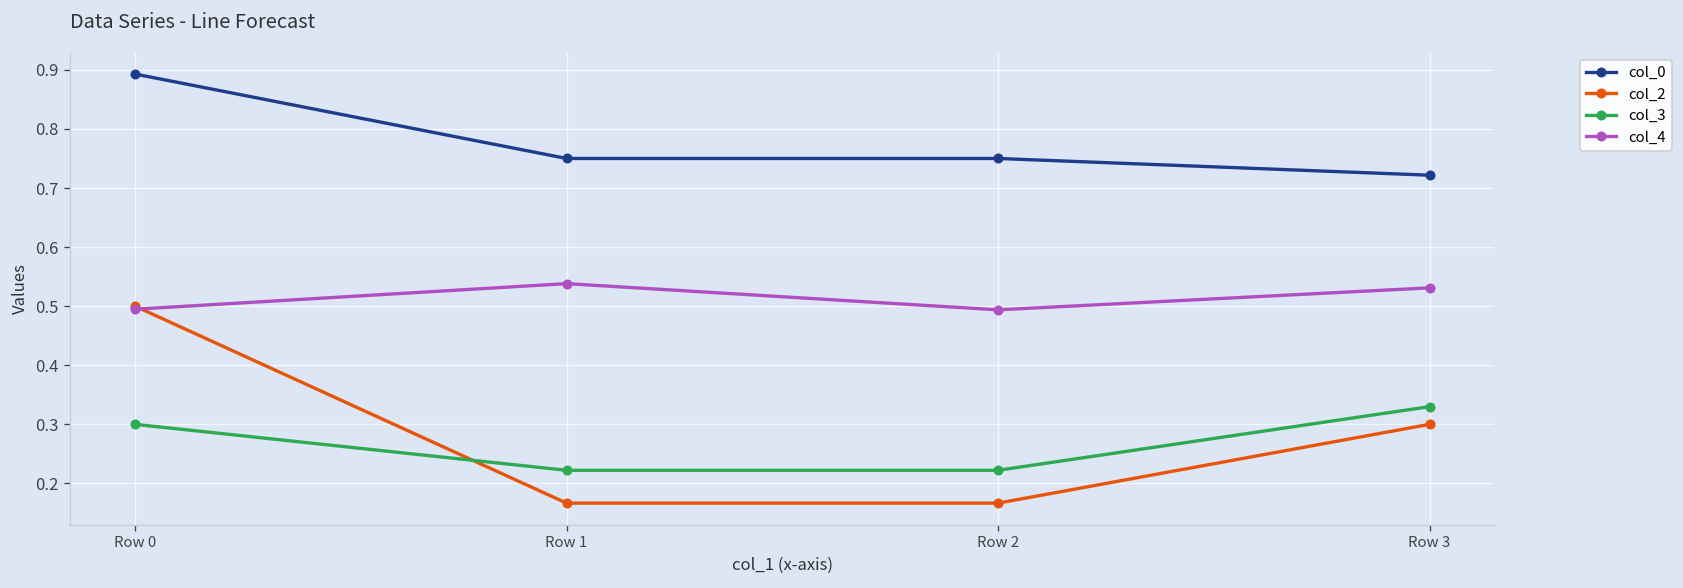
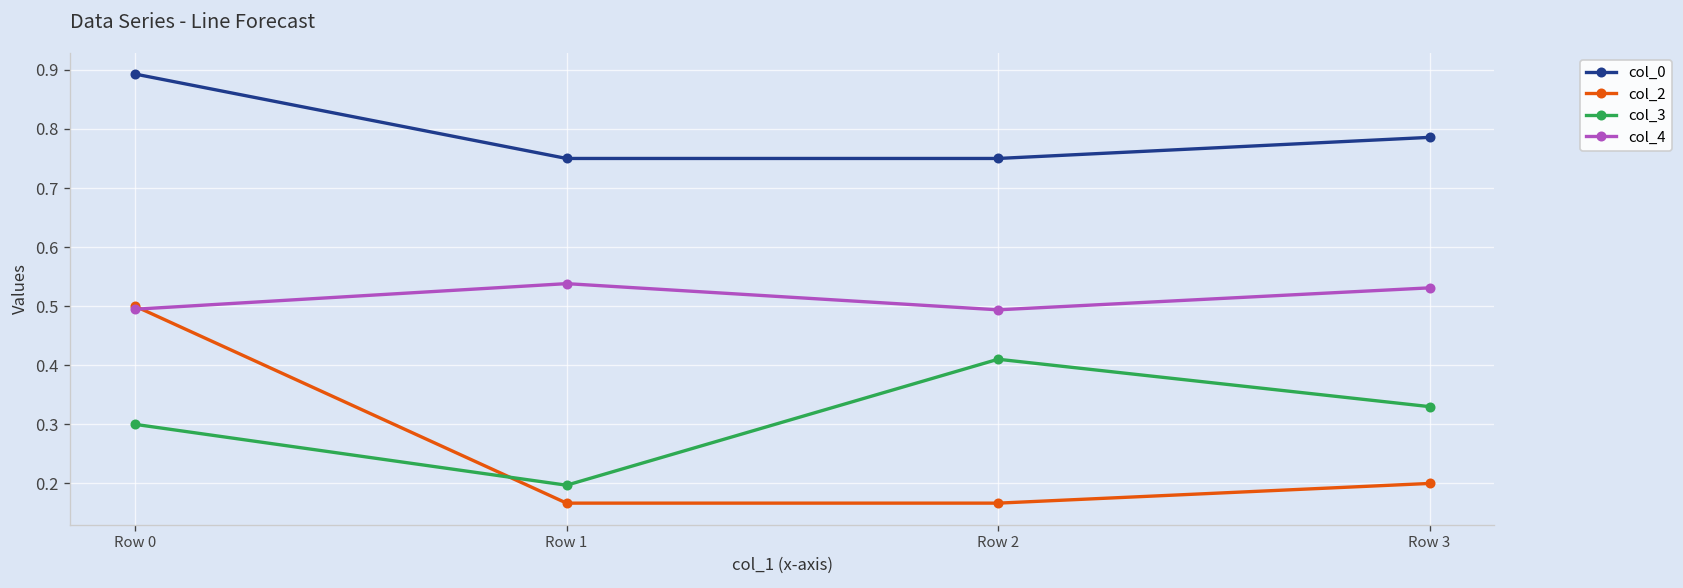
  {
    "col_0": {
      "Row 0": 0.89,
      "Row 1": 0.75,
      "Row 2": 0.75,
-     "Row 3": 0.72
+     "Row 3": 0.79
    },
    "col_2": {
      "Row 1": 0.17,
      "Row 2": 0.17,
-     "Row 3": 0.3
+     "Row 3": 0.2
    },
    "col_3": {
      "Row 0": 0.30,
-     "Row 1": 0.22,
-     "Row 2": 0.22,
+     "Row 1": 0.20,
+     "Row 2": 0.41,
      "Row 3": 0.33
    },
    "col_4": {
      "Row 1": 0.54,
      "Row 2": 0.49,
      "Row 3": 0.53
    }
  }
